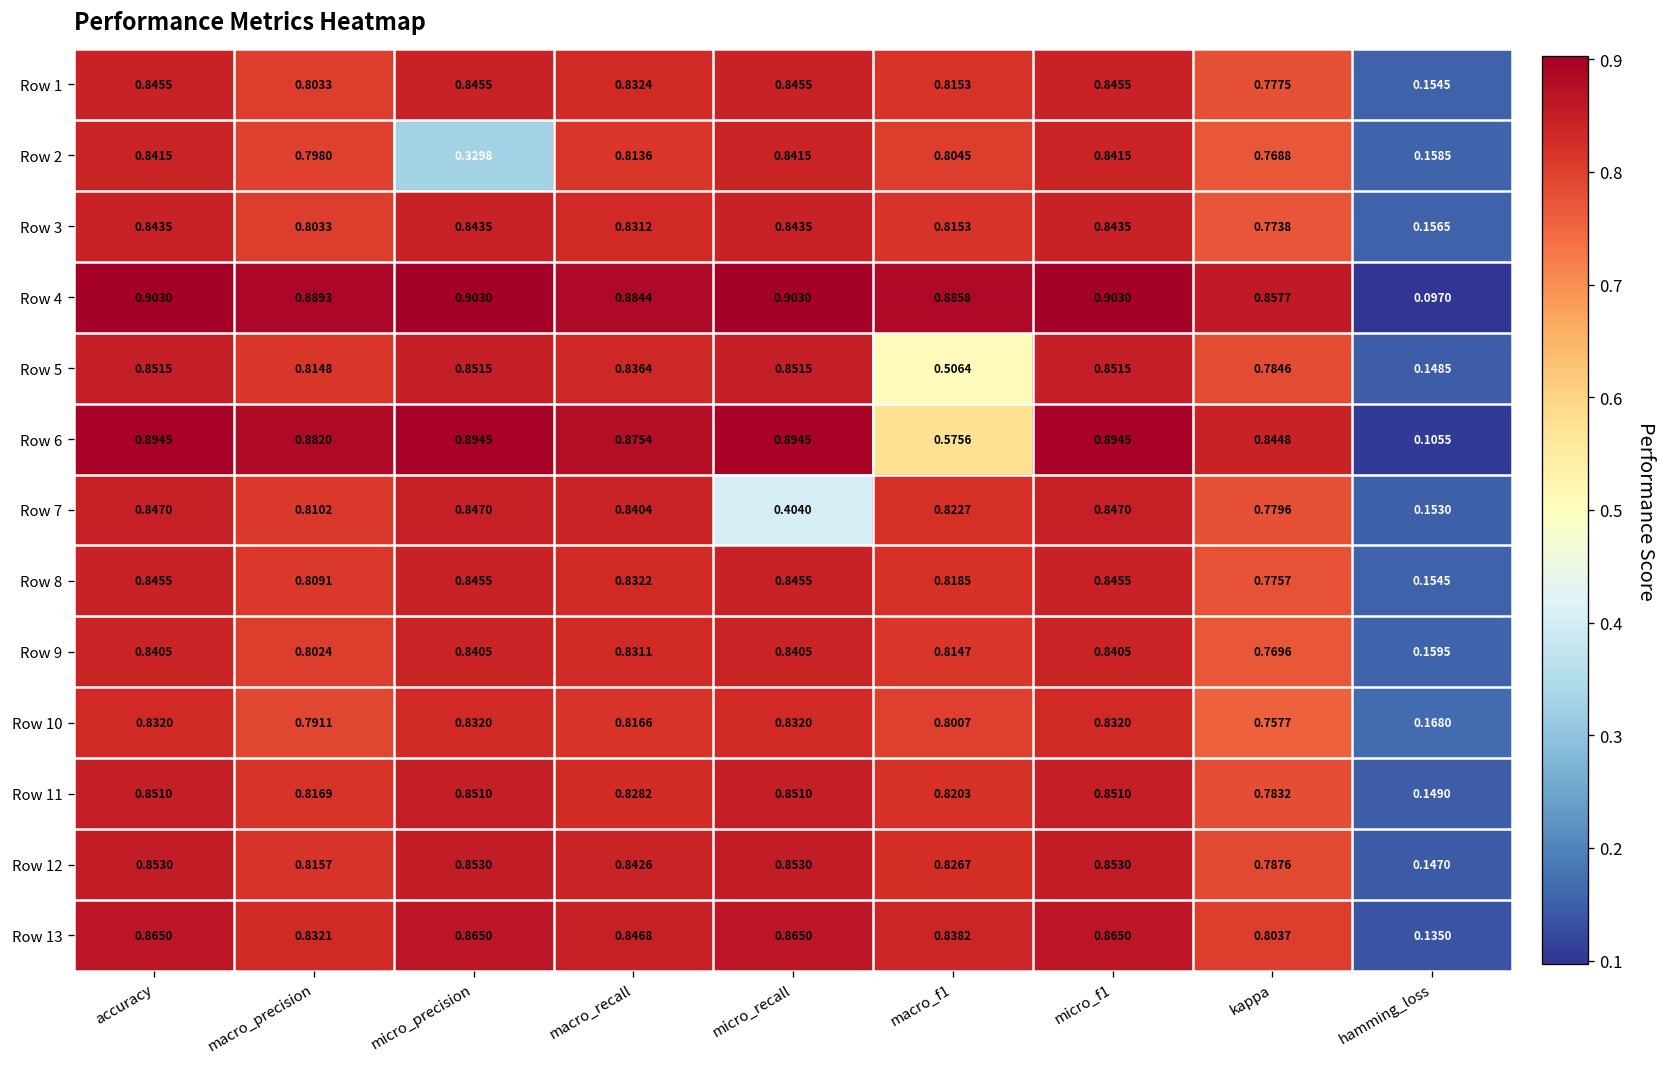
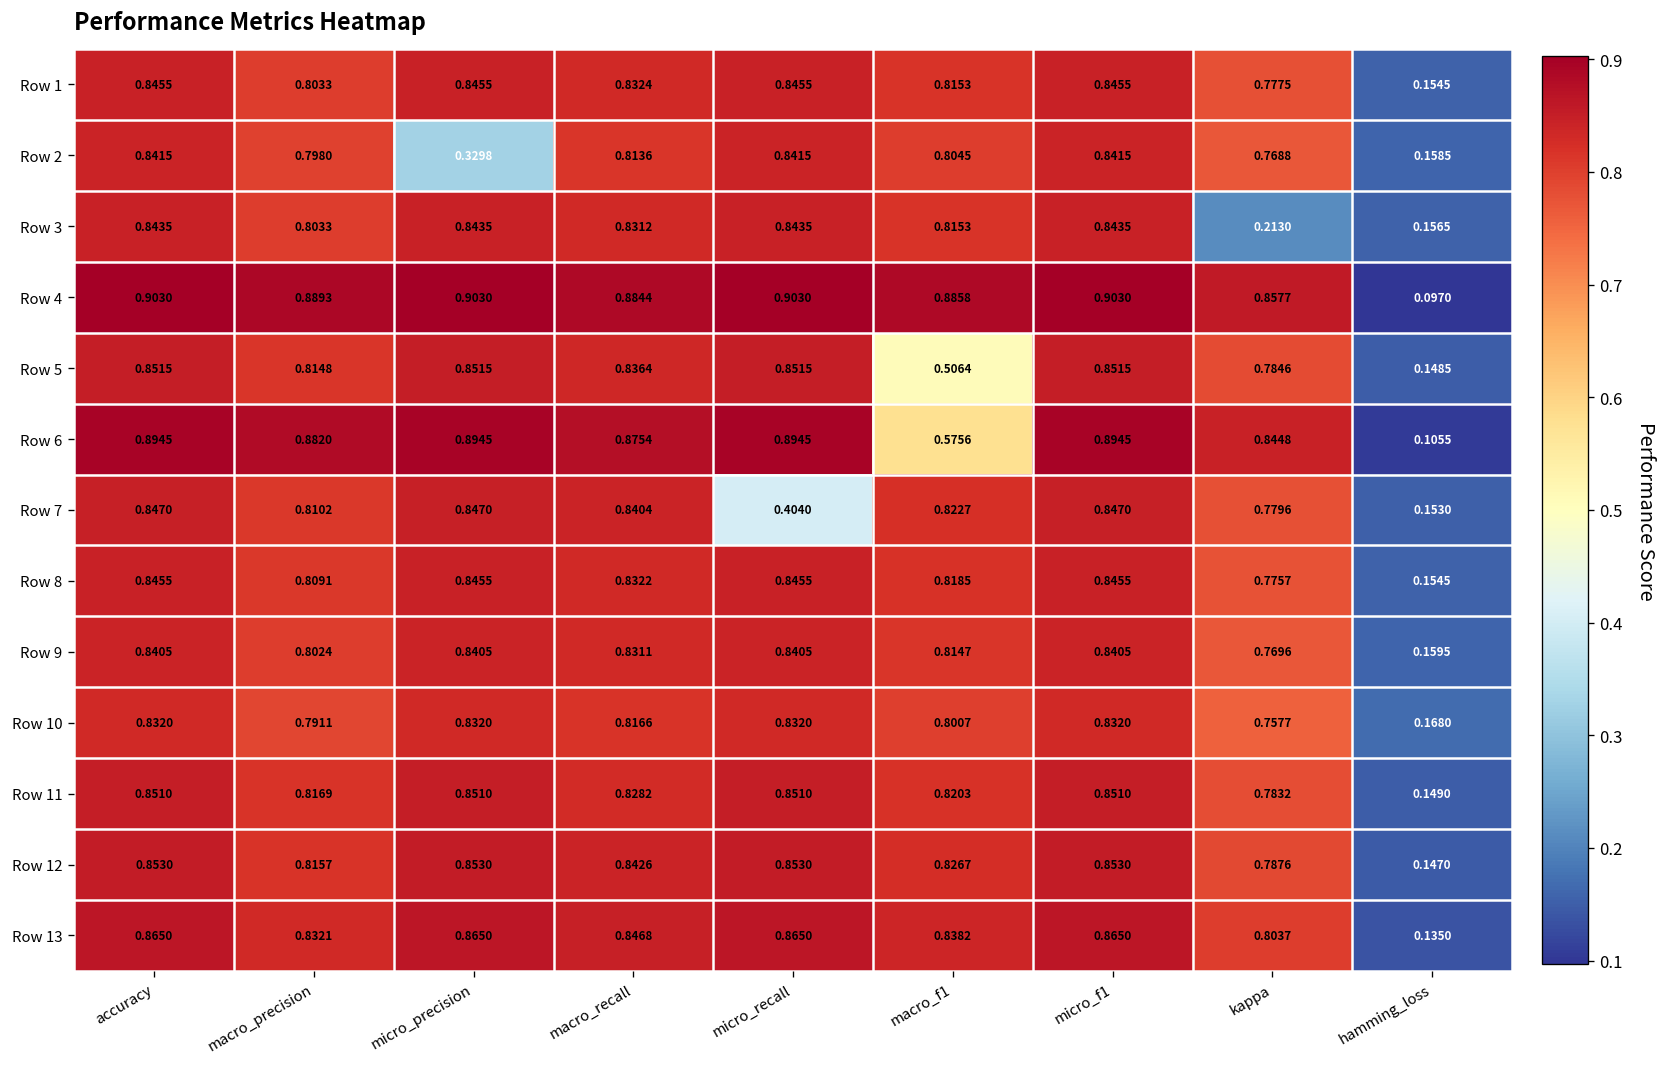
  {
    "Row 1": {
      "accuracy": 0.8455,
      "macro_precision": 0.8033,
      "micro_precision": 0.8455,
      "macro_recall": 0.8324,
      "micro_recall": 0.8455,
      "macro_f1": 0.8153,
      "micro_f1": 0.8455,
      "kappa": 0.7775,
      "hamming_loss": 0.1545
    },
    "Row 2": {
      "accuracy": 0.8415,
      "macro_precision": 0.7980,
      "micro_precision": 0.3298,
      "macro_recall": 0.8136,
      "micro_recall": 0.8415,
      "macro_f1": 0.8045,
      "micro_f1": 0.8415,
      "kappa": 0.7688,
      "hamming_loss": 0.1585
    },
    "Row 3": {
      "accuracy": 0.8435,
      "macro_precision": 0.8033,
      "micro_precision": 0.8435,
      "macro_recall": 0.8312,
      "micro_recall": 0.8435,
      "macro_f1": 0.8153,
      "micro_f1": 0.8435,
-     "kappa": 0.7738,
+     "kappa": 0.2130,
      "hamming_loss": 0.1565
    },
    "Row 4": {
      "accuracy": 0.9030,
      "macro_precision": 0.8893,
      "micro_precision": 0.9030,
      "macro_recall": 0.8844,
      "micro_recall": 0.9030,
      "macro_f1": 0.8858,
      "micro_f1": 0.9030,
      "kappa": 0.8577,
      "hamming_loss": 0.0970
    },
    "Row 5": {
      "accuracy": 0.8515,
      "macro_precision": 0.8148,
      "micro_precision": 0.8515,
      "macro_recall": 0.8364,
      "micro_recall": 0.8515,
      "macro_f1": 0.5064,
      "micro_f1": 0.8515,
      "kappa": 0.7846,
      "hamming_loss": 0.1485
    },
    "Row 6": {
      "accuracy": 0.8945,
      "macro_precision": 0.8820,
      "micro_precision": 0.8945,
      "macro_recall": 0.8754,
      "micro_recall": 0.8945,
      "macro_f1": 0.5756,
      "micro_f1": 0.8945,
      "kappa": 0.8448,
      "hamming_loss": 0.1055
    },
    "Row 7": {
      "accuracy": 0.8470,
      "macro_precision": 0.8102,
      "micro_precision": 0.8470,
      "macro_recall": 0.8404,
      "micro_recall": 0.4040,
      "macro_f1": 0.8227,
      "micro_f1": 0.8470,
      "kappa": 0.7796,
      "hamming_loss": 0.1530
    },
    "Row 8": {
      "accuracy": 0.8455,
      "macro_precision": 0.8091,
      "micro_precision": 0.8455,
      "macro_recall": 0.8322,
      "micro_recall": 0.8455,
      "macro_f1": 0.8185,
      "micro_f1": 0.8455,
      "kappa": 0.7757,
      "hamming_loss": 0.1545
    },
    "Row 9": {
      "accuracy": 0.8405,
      "macro_precision": 0.8024,
      "micro_precision": 0.8405,
      "macro_recall": 0.8311,
      "micro_recall": 0.8405,
      "macro_f1": 0.8147,
      "micro_f1": 0.8405,
      "kappa": 0.7696,
      "hamming_loss": 0.1595
    },
    "Row 10": {
      "accuracy": 0.8320,
      "macro_precision": 0.7911,
      "micro_precision": 0.8320,
      "macro_recall": 0.8166,
      "micro_recall": 0.8320,
      "macro_f1": 0.8007,
      "micro_f1": 0.8320,
      "kappa": 0.7577,
      "hamming_loss": 0.1680
    },
    "Row 11": {
      "accuracy": 0.8510,
      "macro_precision": 0.8169,
      "micro_precision": 0.8510,
      "macro_recall": 0.8282,
      "micro_recall": 0.8510,
      "macro_f1": 0.8203,
      "micro_f1": 0.8510,
      "kappa": 0.7832,
      "hamming_loss": 0.1490
    },
    "Row 12": {
      "accuracy": 0.8530,
      "macro_precision": 0.8157,
      "micro_precision": 0.8530,
      "macro_recall": 0.8426,
      "micro_recall": 0.8530,
      "macro_f1": 0.8267,
      "micro_f1": 0.8530,
      "kappa": 0.7876,
      "hamming_loss": 0.1470
    },
    "Row 13": {
      "accuracy": 0.8650,
      "macro_precision": 0.8321,
      "micro_precision": 0.8650,
      "macro_recall": 0.8468,
      "micro_recall": 0.8650,
      "macro_f1": 0.8382,
      "micro_f1": 0.8650,
      "kappa": 0.8037,
      "hamming_loss": 0.1350
    }
  }
